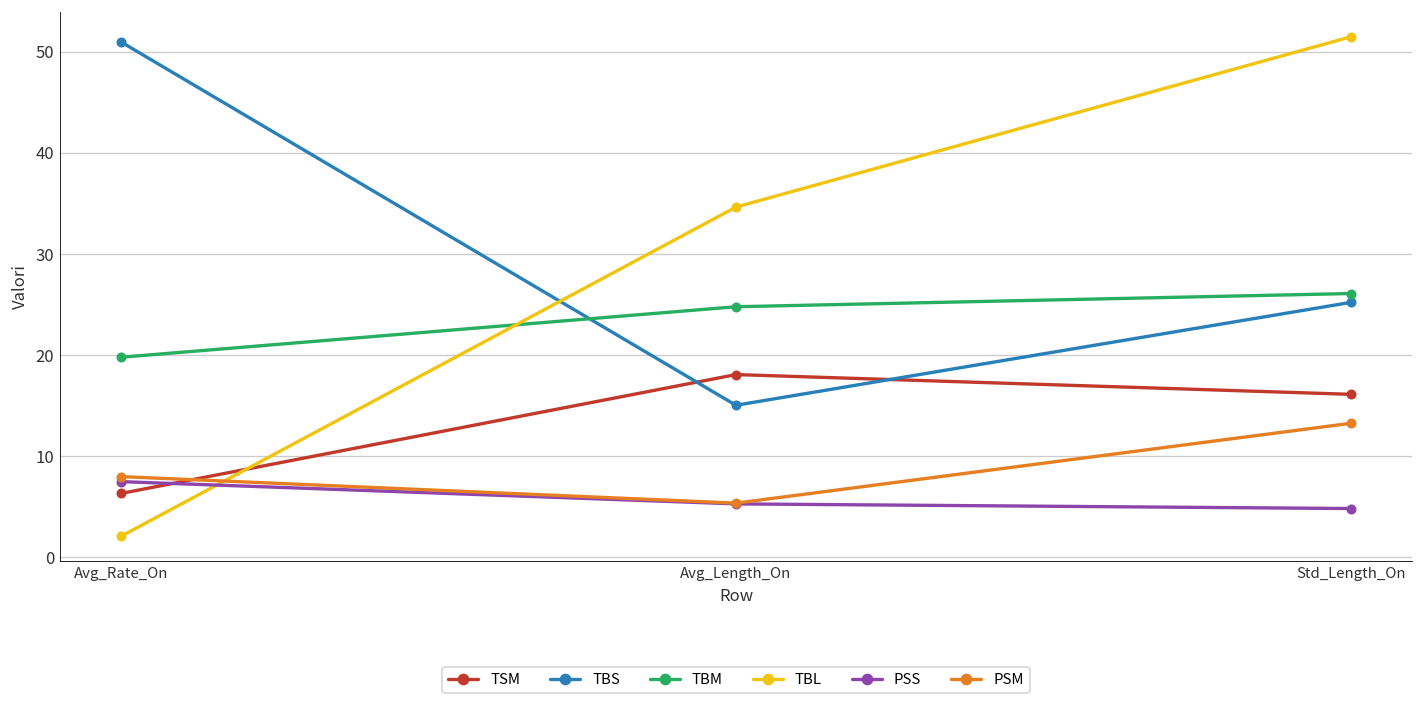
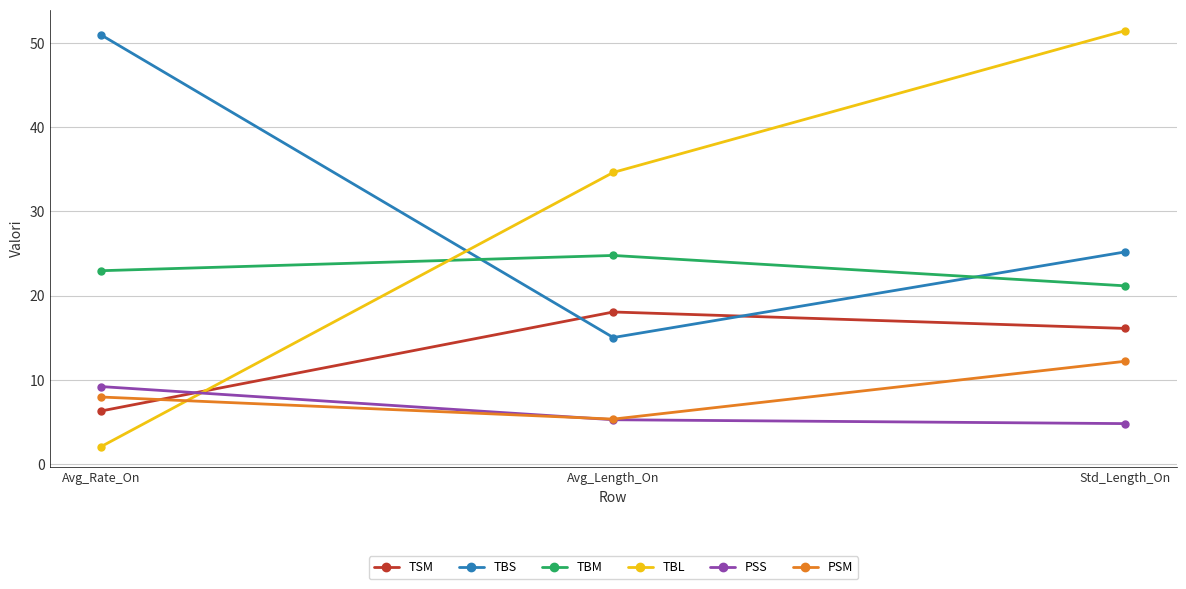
  {
    "TSM": {
      "Avg_Rate_On": 6,
      "Avg_Length_On": 18,
      "Std_Length_On": 16
    },
    "TBS": {
      "Avg_Rate_On": 51,
      "Avg_Length_On": 15,
      "Std_Length_On": 25
    },
    "TBM": {
-     "Avg_Rate_On": 20,
+     "Avg_Rate_On": 23,
      "Avg_Length_On": 25,
-     "Std_Length_On": 26
+     "Std_Length_On": 21
    },
    "TBL": {
      "Avg_Rate_On": 2,
      "Avg_Length_On": 35,
      "Std_Length_On": 51
    },
    "PSS": {
-     "Avg_Rate_On": 7,
+     "Avg_Rate_On": 9,
      "Std_Length_On": 5
    },
    "PSM": {
      "Avg_Rate_On": 8,
-     "Std_Length_On": 13
+     "Std_Length_On": 12
    }
  }
